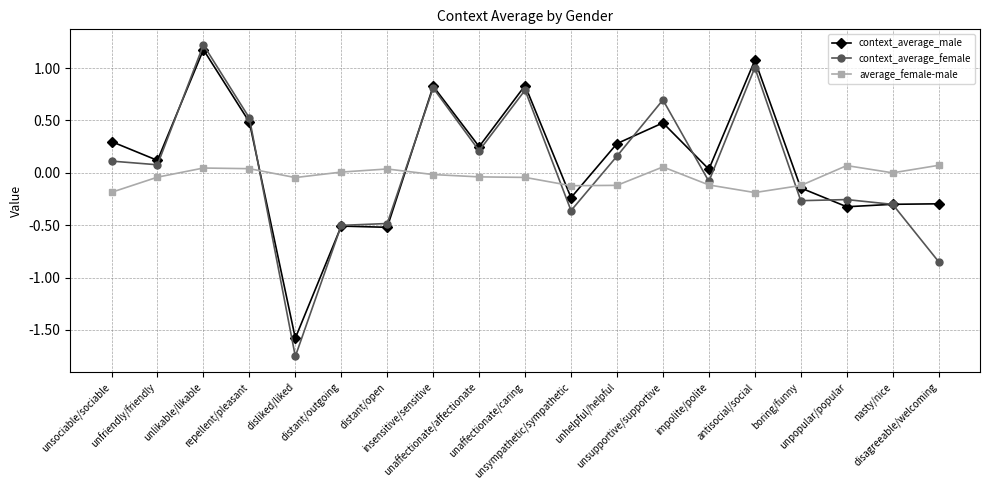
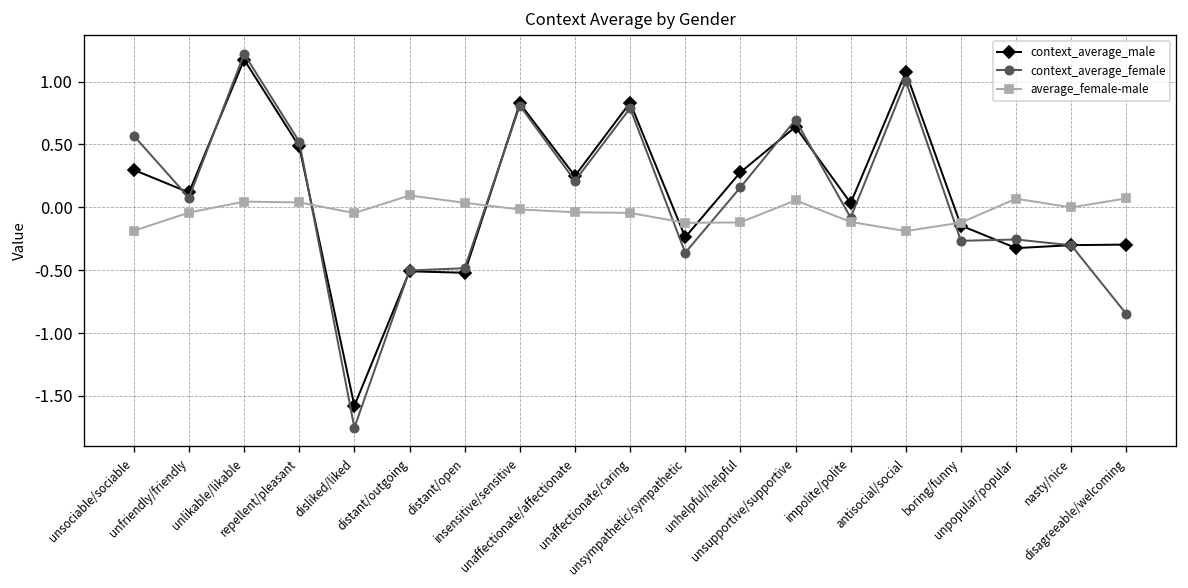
  {
    "context_average_male": {
      "unsociable/sociable": 0.30,
      "unfriendly/friendly": 0.12,
      "unlikable/likable": 1.18,
      "repellent/pleasant": 0.48,
      "disliked/liked": -1.58,
      "distant/open": -0.52,
      "unaffectionate/affectionate": 0.25,
      "unaffectionate/caring": 0.83,
      "unsympathetic/sympathetic": -0.24,
      "unhelpful/helpful": 0.28,
-     "unsupportive/supportive": 0.48,
+     "unsupportive/supportive": 0.64,
      "impolite/polite": 0.03,
      "antisocial/social": 1.07,
      "unpopular/popular": -0.32,
      "disagreeable/welcoming": -0.30
    },
    "context_average_female": {
-     "unsociable/sociable": 0.11,
+     "unsociable/sociable": 0.57,
      "unfriendly/friendly": 0.08,
      "unlikable/likable": 1.22,
      "repellent/pleasant": 0.52,
      "disliked/liked": -1.75,
      "distant/open": -0.48,
      "unaffectionate/affectionate": 0.21,
      "unaffectionate/caring": 0.79,
      "unsympathetic/sympathetic": -0.36,
      "unhelpful/helpful": 0.16,
      "unsupportive/supportive": 0.70,
      "impolite/polite": -0.08,
      "antisocial/social": 1.00,
      "boring/funny": -0.27,
      "unpopular/popular": -0.26,
      "disagreeable/welcoming": -0.85
    },
    "average_female-male": {
      "unsociable/sociable": -0.19,
      "unfriendly/friendly": -0.04,
      "unlikable/likable": 0.05,
      "repellent/pleasant": 0.04,
      "disliked/liked": -0.05,
-     "distant/outgoing": 0.01,
+     "distant/outgoing": 0.09,
      "distant/open": 0.04,
      "insensitive/sensitive": -0.02,
      "unaffectionate/affectionate": -0.04,
      "unaffectionate/caring": -0.04,
      "unsympathetic/sympathetic": -0.12,
      "unhelpful/helpful": -0.12,
      "unsupportive/supportive": 0.06,
      "impolite/polite": -0.12,
      "antisocial/social": -0.19,
      "unpopular/popular": 0.07,
      "nasty/nice": 0.00,
      "disagreeable/welcoming": 0.07
    }
  }
